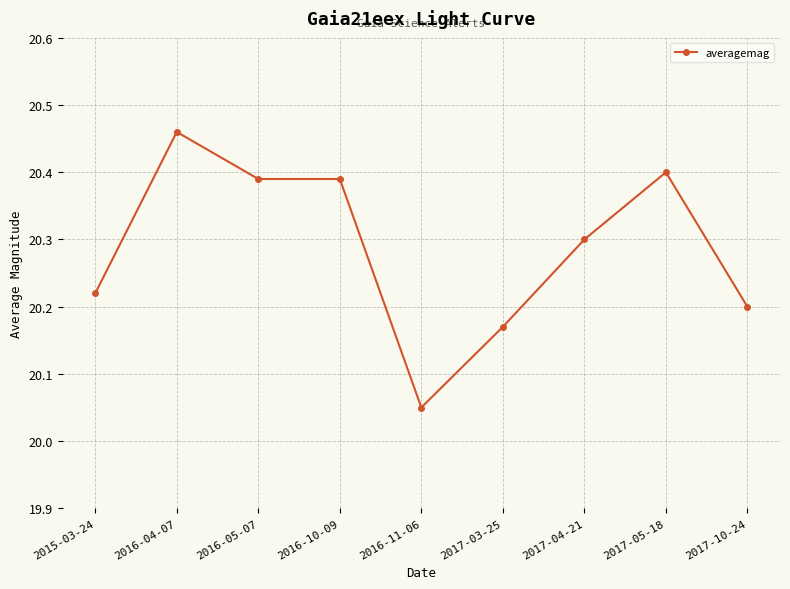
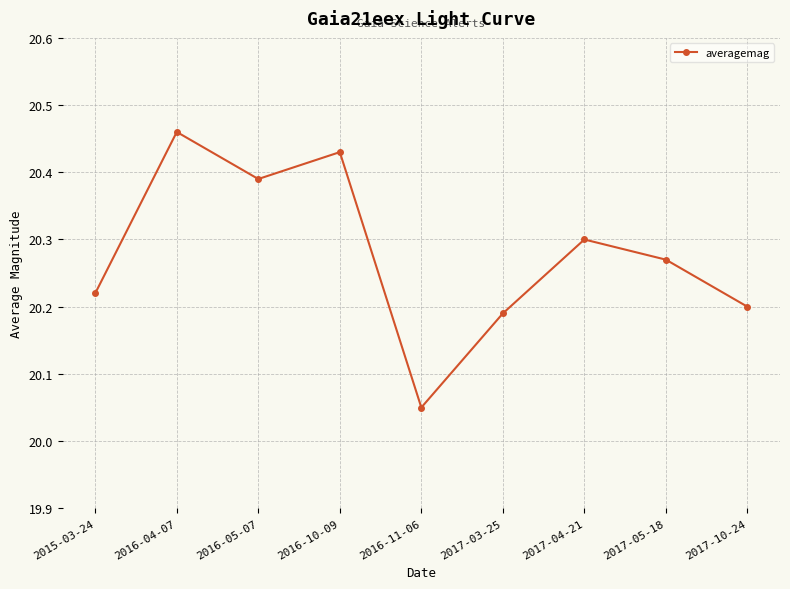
  {
    "2015-03-24": 20.22,
    "2016-04-07": 20.46,
    "2016-05-07": 20.39,
-   "2016-10-09": 20.39,
+   "2016-10-09": 20.43,
    "2016-11-06": 20.05,
-   "2017-03-25": 20.17,
+   "2017-03-25": 20.19,
    "2017-04-21": 20.30,
-   "2017-05-18": 20.40,
+   "2017-05-18": 20.27,
    "2017-10-24": 20.20
  }
